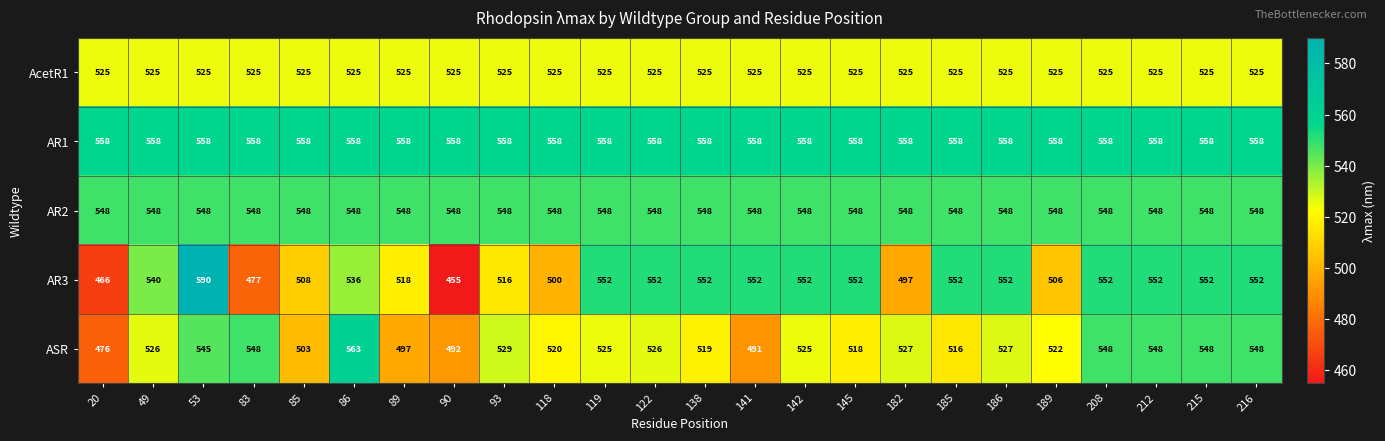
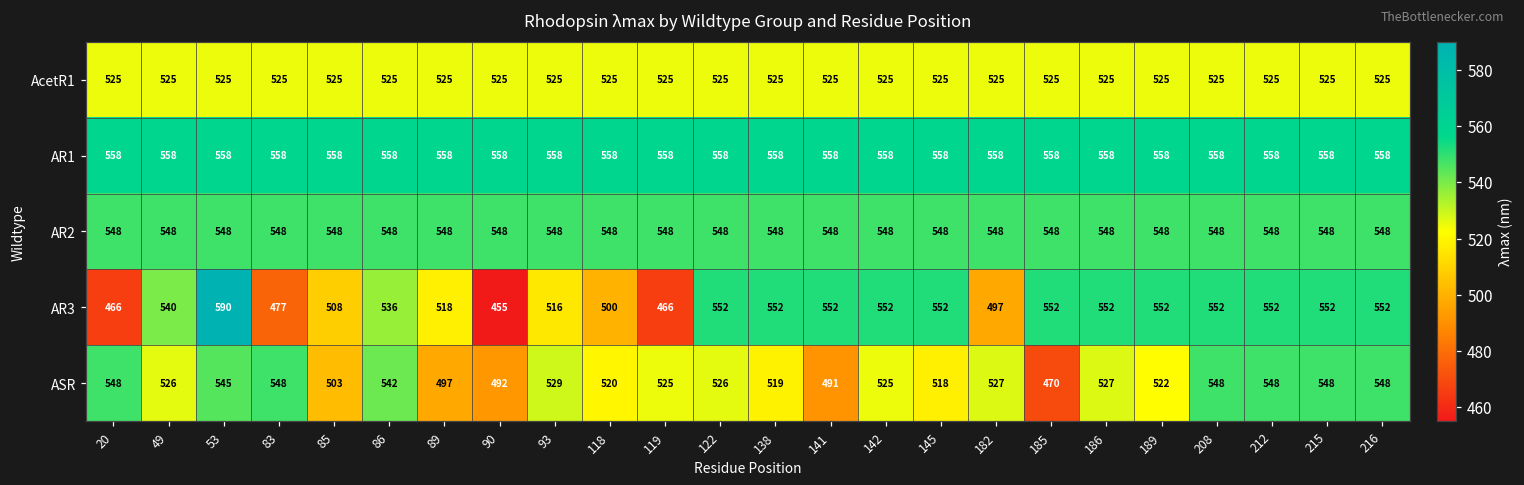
  {
    "AcetR1": {
      "20": 525,
      "49": 525,
      "53": 525,
      "83": 525,
      "85": 525,
      "86": 525,
      "89": 525,
      "90": 525,
      "93": 525,
      "118": 525,
      "119": 525,
      "122": 525,
      "138": 525,
      "141": 525,
      "142": 525,
      "145": 525,
      "182": 525,
      "185": 525,
      "186": 525,
      "189": 525,
      "208": 525,
      "212": 525,
      "215": 525,
      "216": 525
    },
    "AR1": {
      "20": 558,
      "49": 558,
      "53": 558,
      "83": 558,
      "85": 558,
      "86": 558,
      "89": 558,
      "90": 558,
      "93": 558,
      "118": 558,
      "119": 558,
      "122": 558,
      "138": 558,
      "141": 558,
      "142": 558,
      "145": 558,
      "182": 558,
      "185": 558,
      "186": 558,
      "189": 558,
      "208": 558,
      "212": 558,
      "215": 558,
      "216": 558
    },
    "AR2": {
      "20": 548,
      "49": 548,
      "53": 548,
      "83": 548,
      "85": 548,
      "86": 548,
      "89": 548,
      "90": 548,
      "93": 548,
      "118": 548,
      "119": 548,
      "122": 548,
      "138": 548,
      "141": 548,
      "142": 548,
      "145": 548,
      "182": 548,
      "185": 548,
      "186": 548,
      "189": 548,
      "208": 548,
      "212": 548,
      "215": 548,
      "216": 548
    },
    "AR3": {
      "20": 466,
      "49": 540,
      "53": 590,
      "83": 477,
      "85": 508,
      "86": 536,
      "89": 518,
      "90": 455,
      "93": 516,
      "118": 500,
-     "119": 552,
+     "119": 466,
      "122": 552,
      "138": 552,
      "141": 552,
      "142": 552,
      "145": 552,
      "182": 497,
      "185": 552,
      "186": 552,
-     "189": 506,
+     "189": 552,
      "208": 552,
      "212": 552,
      "215": 552,
      "216": 552
    },
    "ASR": {
-     "20": 476,
+     "20": 548,
      "49": 526,
      "53": 545,
      "83": 548,
      "85": 503,
-     "86": 563,
+     "86": 542,
      "89": 497,
      "90": 492,
      "93": 529,
      "118": 520,
      "119": 525,
      "122": 526,
      "138": 519,
      "141": 491,
      "142": 525,
      "145": 518,
      "182": 527,
-     "185": 516,
+     "185": 470,
      "186": 527,
      "189": 522,
      "208": 548,
      "212": 548,
      "215": 548,
      "216": 548
    }
  }
